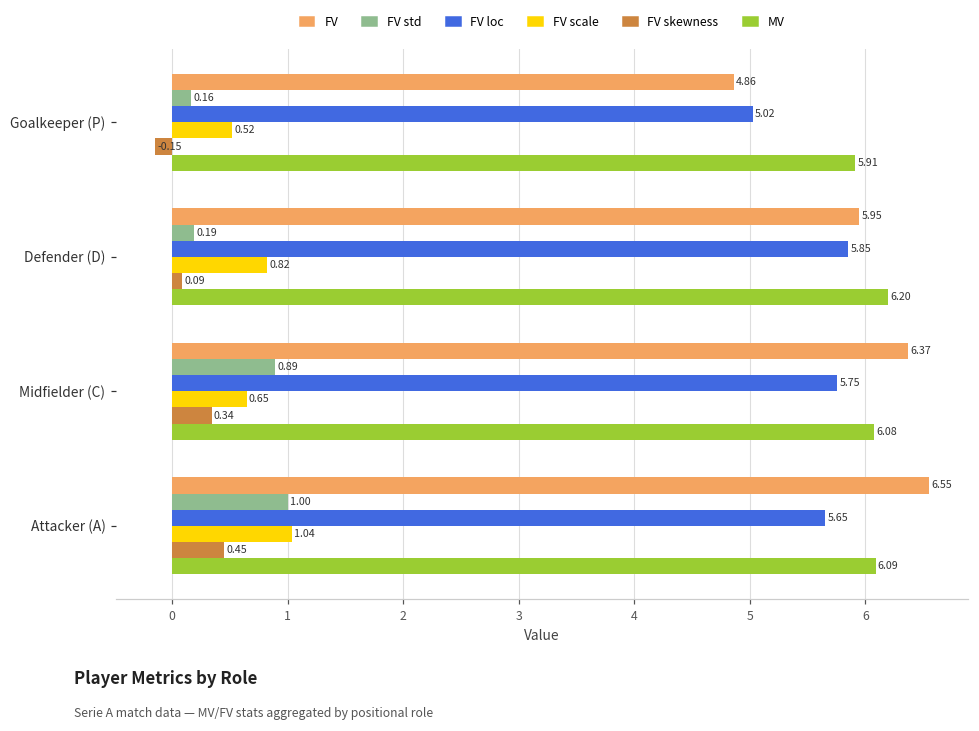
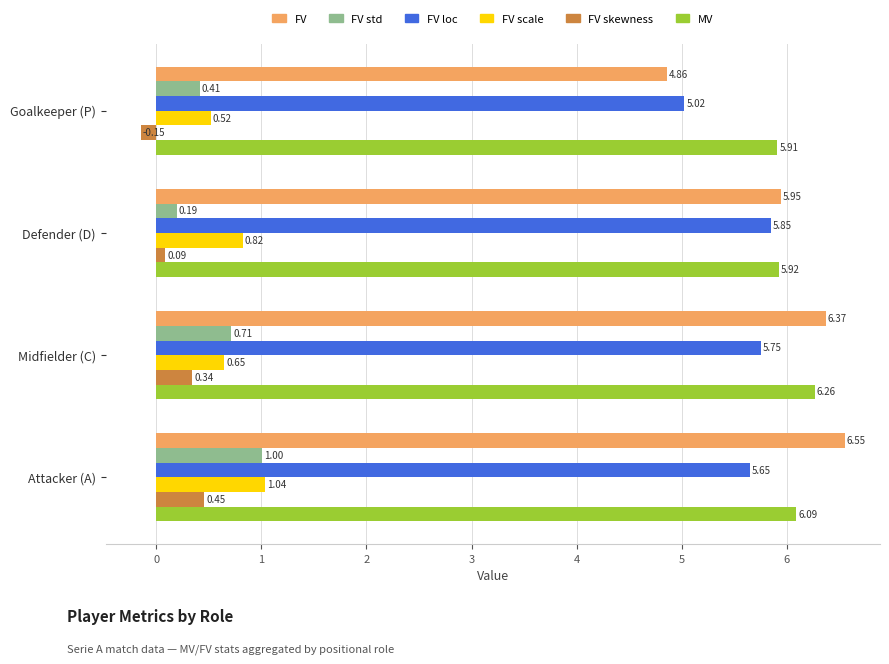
  {
    "FV std": {
-     "Goalkeeper (P)": 0.16,
+     "Goalkeeper (P)": 0.41,
      "Defender (D)": 0.19,
-     "Midfielder (C)": 0.89,
+     "Midfielder (C)": 0.71,
      "Attacker (A)": 1.00
    },
    "FV loc": {
      "Goalkeeper (P)": 5.02,
      "Defender (D)": 5.85,
      "Midfielder (C)": 5.75,
      "Attacker (A)": 5.65
    },
    "FV scale": {
      "Goalkeeper (P)": 0.52,
      "Defender (D)": 0.82,
      "Midfielder (C)": 0.65,
      "Attacker (A)": 1.04
    },
    "MV": {
      "Goalkeeper (P)": 5.91,
-     "Defender (D)": 6.20,
-     "Midfielder (C)": 6.08,
+     "Defender (D)": 5.92,
+     "Midfielder (C)": 6.26,
      "Attacker (A)": 6.09
    }
  }
